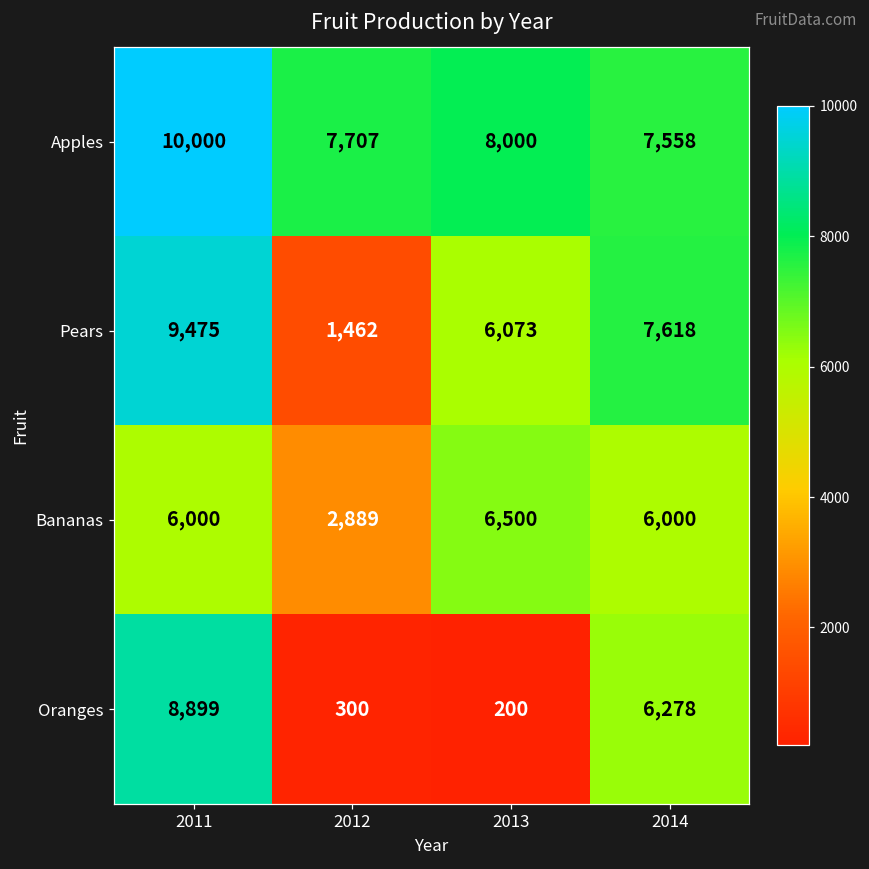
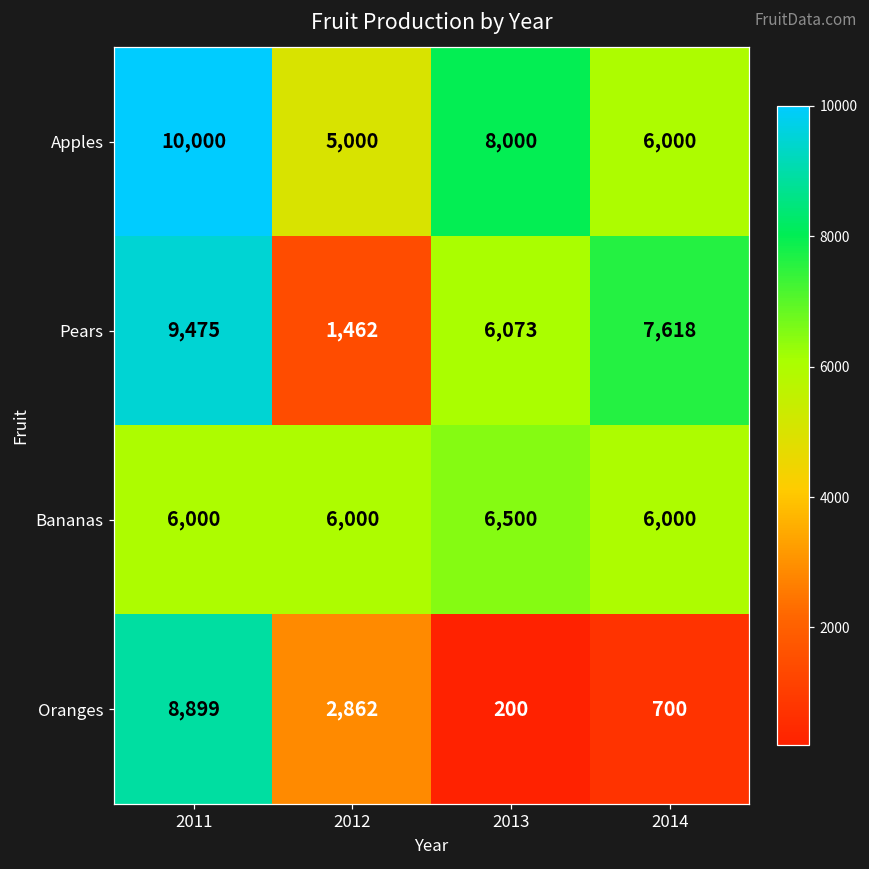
  {
    "Apples": {
      "2011": "10,000",
-     "2012": "7,707",
+     "2012": "5,000",
      "2013": "8,000",
-     "2014": "7,558"
+     "2014": "6,000"
    },
    "Pears": {
      "2011": "9,475",
      "2012": "1,462",
      "2013": "6,073",
      "2014": "7,618"
    },
    "Bananas": {
      "2011": "6,000",
-     "2012": "2,889",
+     "2012": "6,000",
      "2013": "6,500",
      "2014": "6,000"
    },
    "Oranges": {
      "2011": "8,899",
-     "2012": "300",
+     "2012": "2,862",
      "2013": "200",
-     "2014": "6,278"
+     "2014": "700"
    }
  }
